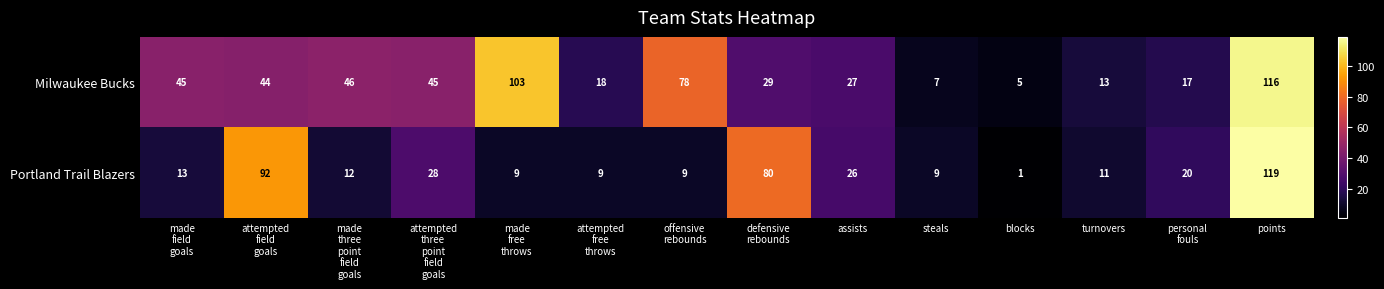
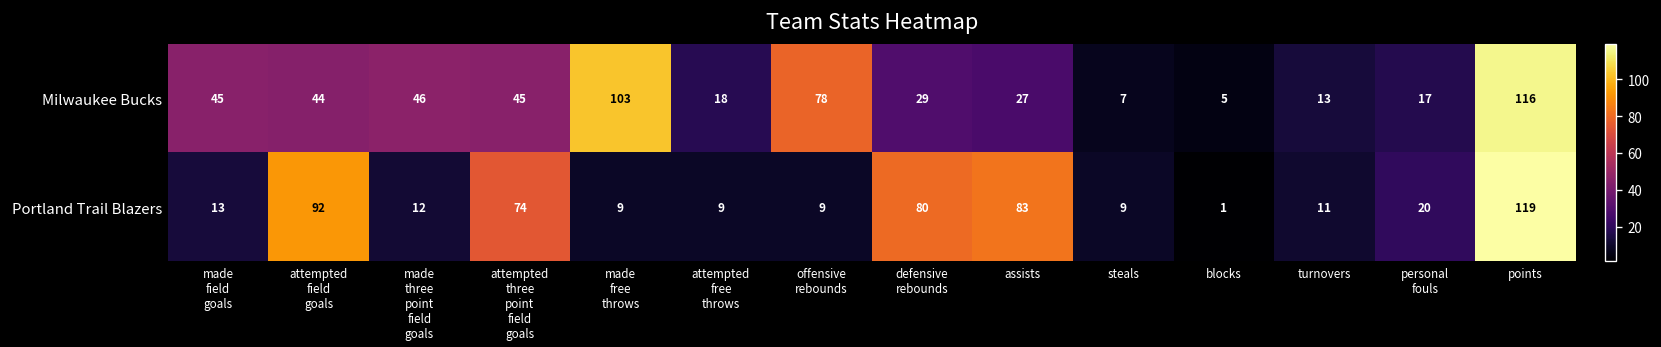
  {
    "Milwaukee Bucks": {
      "made field goals": 45,
      "attempted field goals": 44,
      "made three point field goals": 46,
      "attempted three point field goals": 45,
      "made free throws": 103,
      "attempted free throws": 18,
      "offensive rebounds": 78,
      "defensive rebounds": 29,
      "assists": 27,
      "steals": 7,
      "blocks": 5,
      "turnovers": 13,
      "personal fouls": 17,
      "points": 116
    },
    "Portland Trail Blazers": {
      "made field goals": 13,
      "attempted field goals": 92,
      "made three point field goals": 12,
-     "attempted three point field goals": 28,
+     "attempted three point field goals": 74,
      "made free throws": 9,
      "attempted free throws": 9,
      "offensive rebounds": 9,
      "defensive rebounds": 80,
-     "assists": 26,
+     "assists": 83,
      "steals": 9,
      "blocks": 1,
      "turnovers": 11,
      "personal fouls": 20,
      "points": 119
    }
  }
